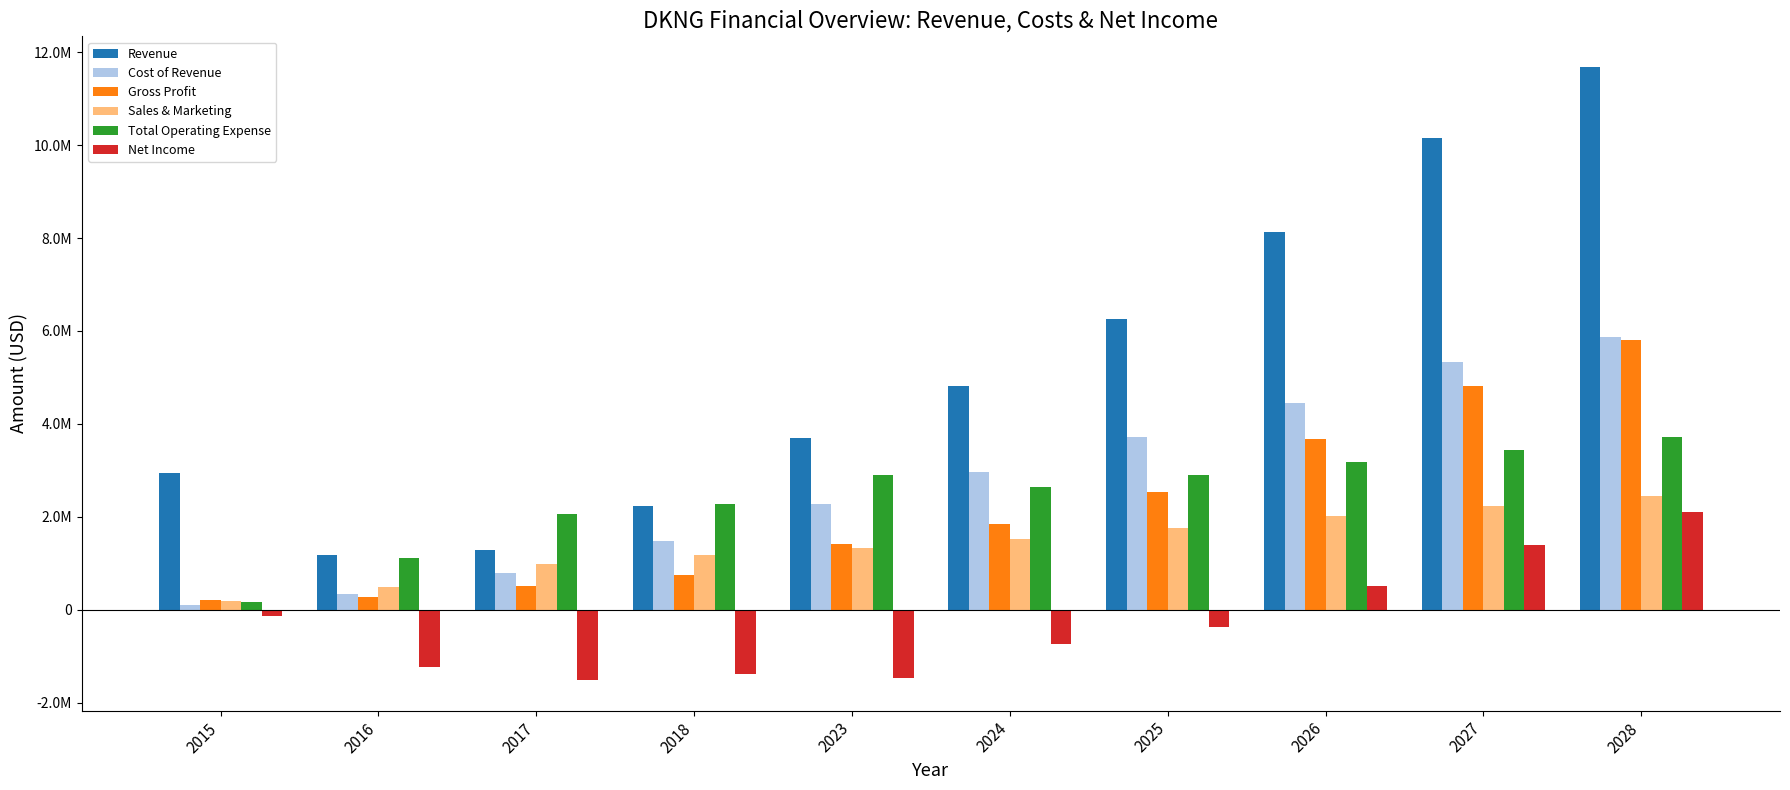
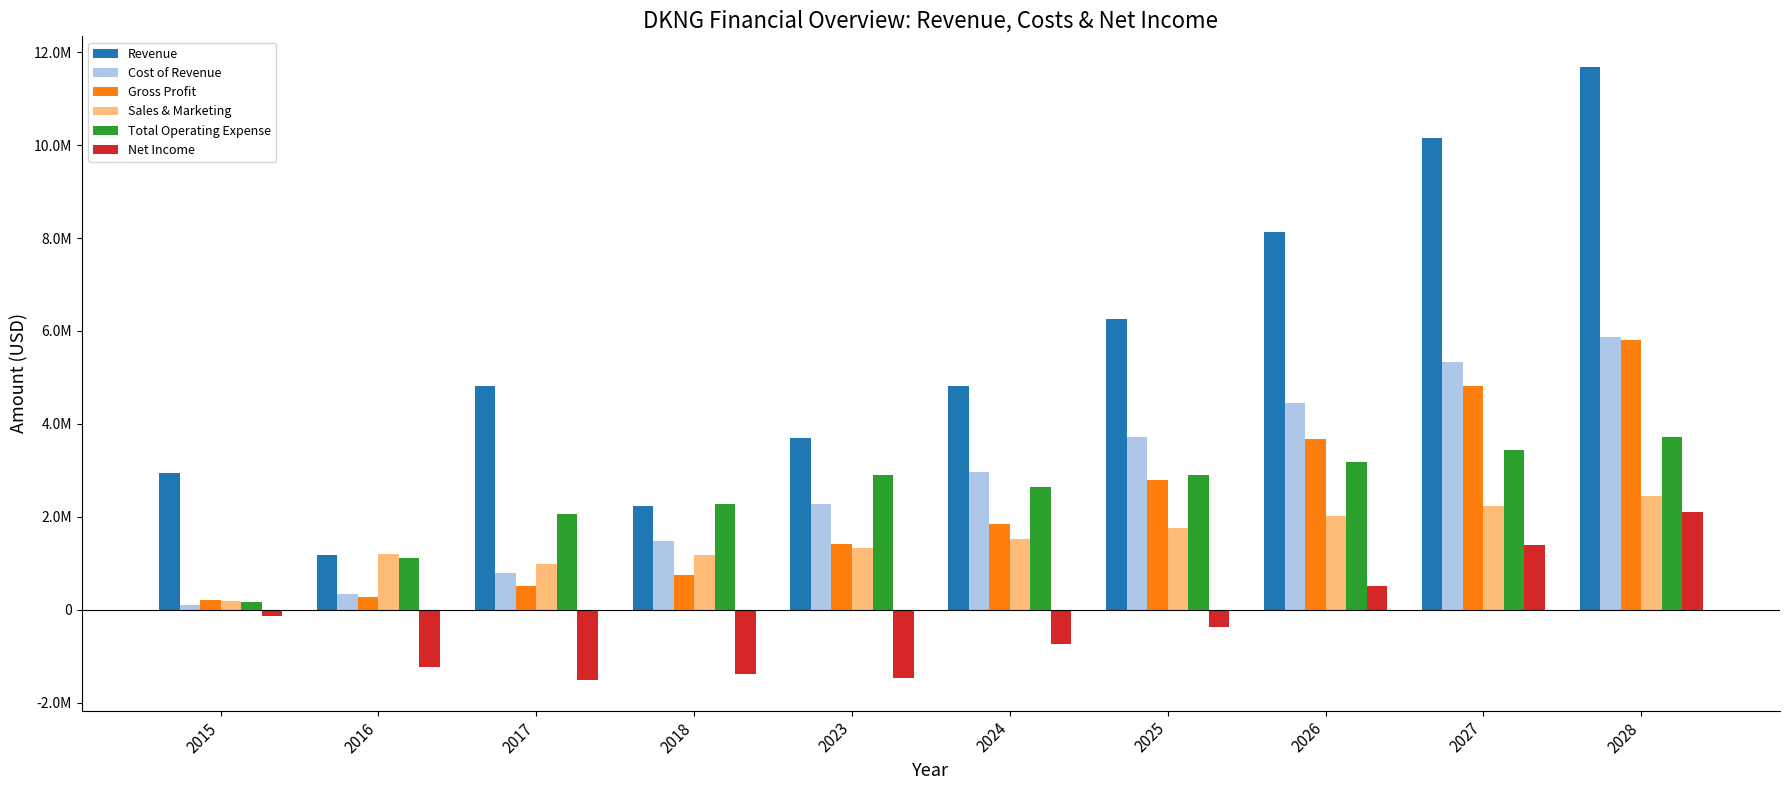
  {
    "Revenue": {
      "2015": 3000000,
      "2016": 1200000,
-     "2017": 1300000,
+     "2017": 4800000,
      "2018": 2200000,
      "2023": 3700000,
      "2024": 4800000,
      "2025": 6300000,
      "2026": 8100000,
      "2027": 10200000,
      "2028": 11700000
    },
    "Cost of Revenue": {
      "2015": 100000,
      "2016": 300000,
      "2017": 800000,
      "2018": 1500000,
      "2023": 2300000,
      "2024": 3000000,
      "2025": 3700000,
      "2026": 4400000,
      "2027": 5300000,
      "2028": 5900000
    },
    "Gross Profit": {
      "2015": 200000,
      "2016": 300000,
      "2017": 500000,
      "2018": 800000,
      "2023": 1400000,
      "2024": 1800000,
-     "2025": 2500000,
+     "2025": 2800000,
      "2026": 3700000,
      "2027": 4800000,
      "2028": 5800000
    },
    "Sales & Marketing": {
      "2015": 200000,
-     "2016": 500000,
+     "2016": 1200000,
      "2017": 1000000,
      "2018": 1200000,
      "2023": 1300000,
      "2024": 1500000,
      "2025": 1800000,
      "2026": 2000000,
      "2027": 2200000,
      "2028": 2500000
    },
    "Total Operating Expense": {
      "2015": 200000,
      "2016": 1100000,
      "2017": 2100000,
      "2018": 2300000,
      "2023": 2900000,
      "2024": 2600000,
      "2025": 2900000,
      "2026": 3200000,
      "2027": 3400000,
      "2028": 3700000
    },
    "Net Income": {
      "2015": -100000,
      "2016": -1200000,
      "2017": -1500000,
      "2018": -1400000,
      "2023": -1500000,
      "2024": -700000,
      "2025": -400000,
      "2026": 500000,
      "2027": 1400000,
      "2028": 2100000
    }
  }
